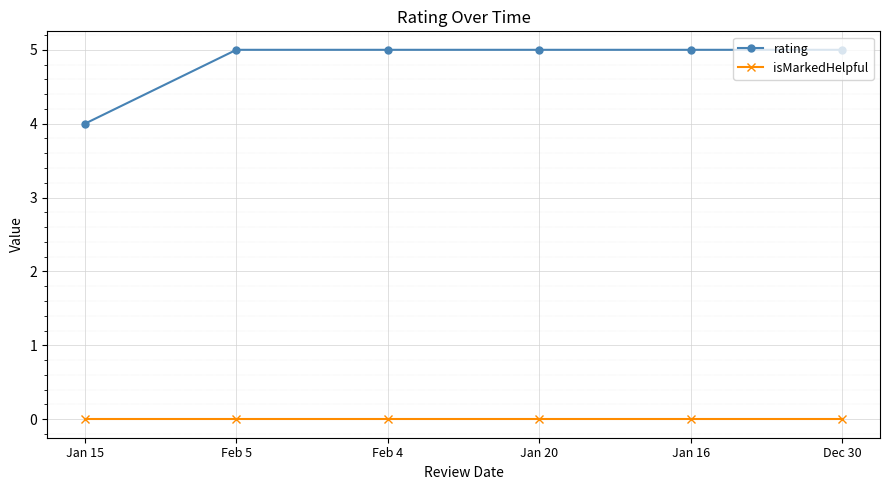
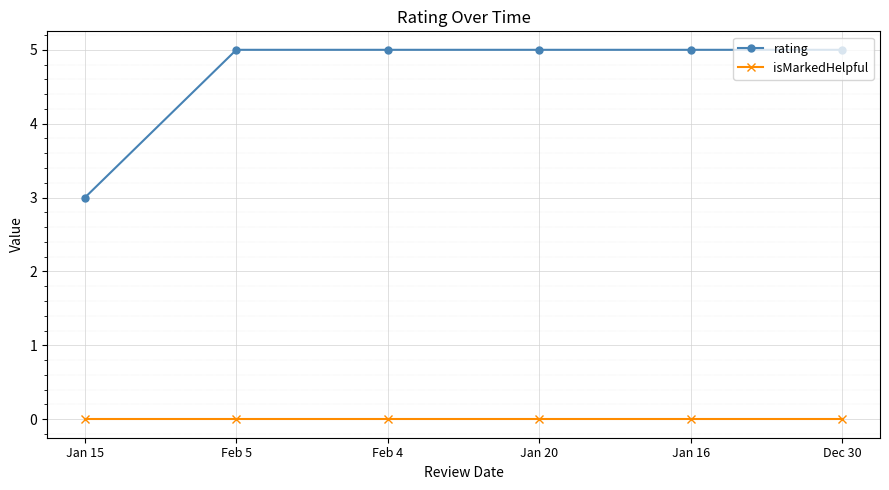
  {
    "rating": {
-     "Jan 15": 4,
+     "Jan 15": 3,
      "Feb 5": 5,
      "Feb 4": 5,
      "Jan 20": 5,
      "Jan 16": 5
    },
    "isMarkedHelpful": {
      "Jan 15": 0,
      "Feb 5": 0,
      "Feb 4": 0,
      "Jan 20": 0,
      "Jan 16": 0,
      "Dec 30": 0
    }
  }
